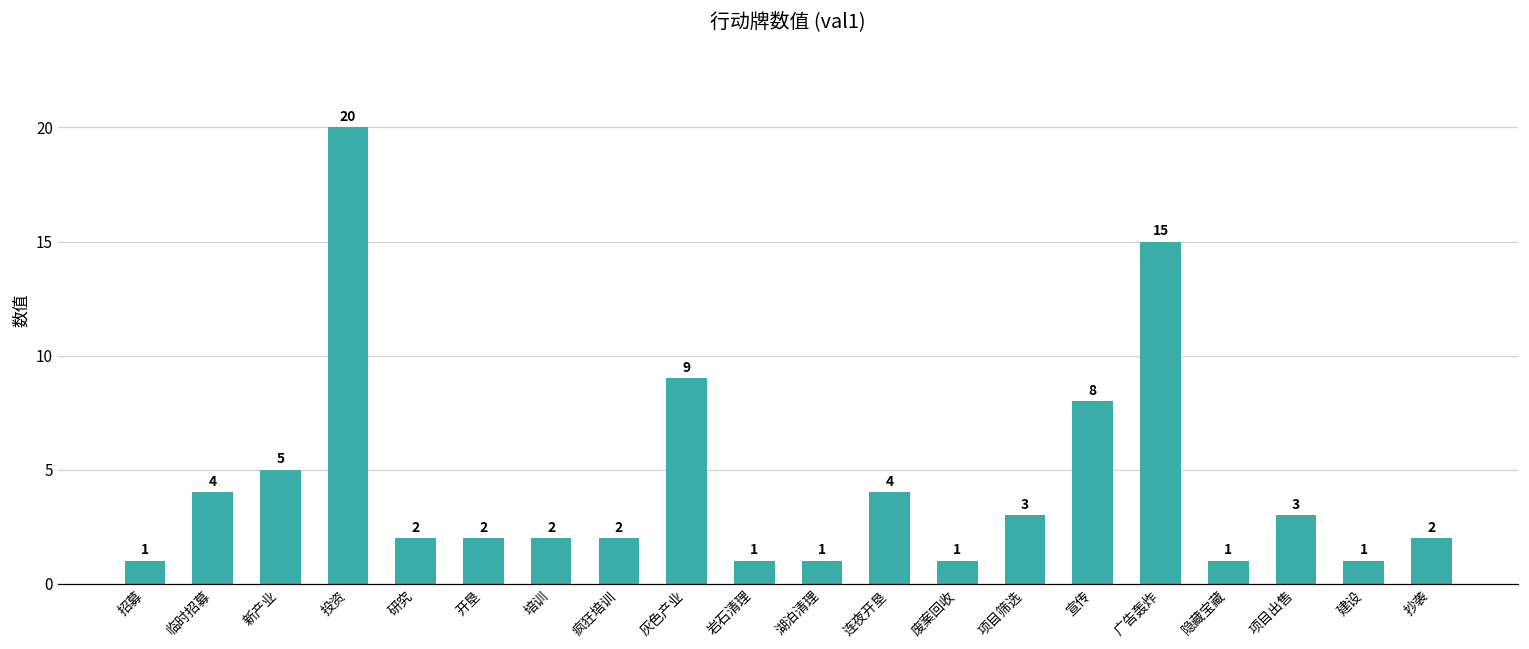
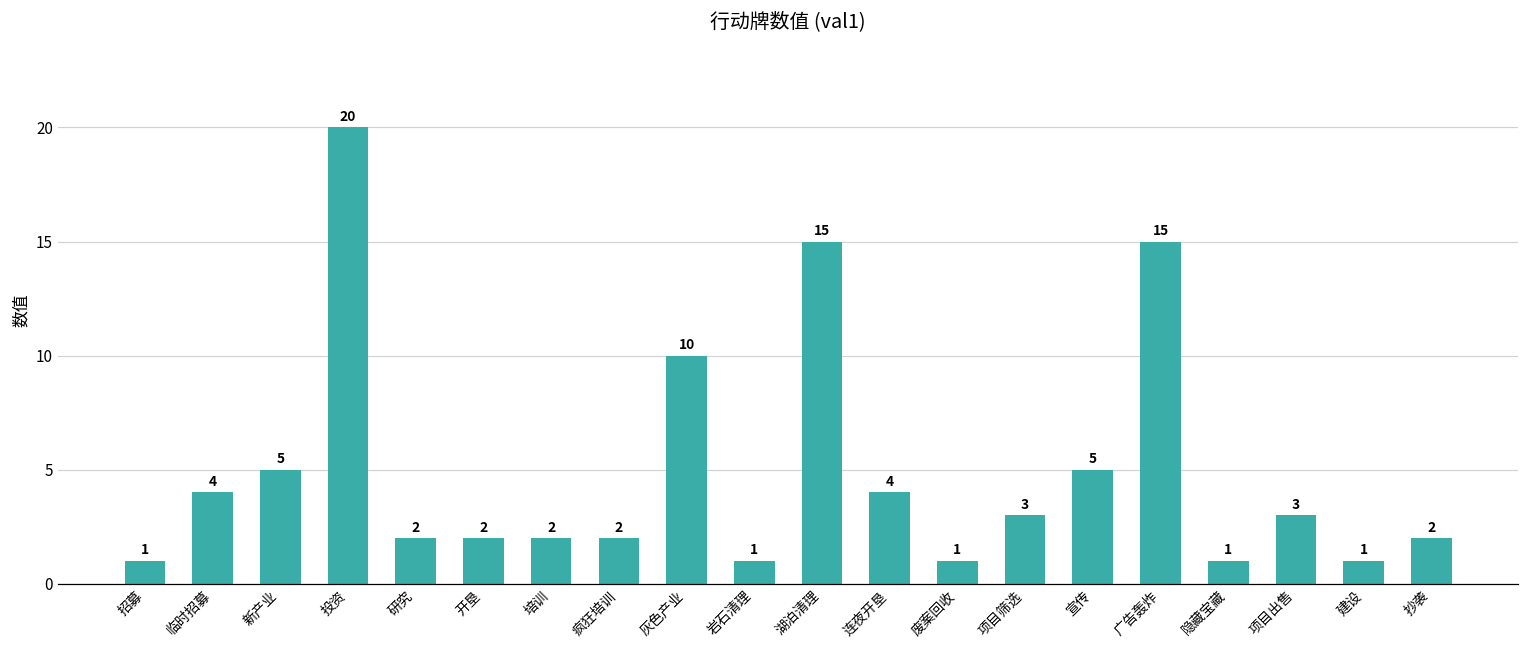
  {
    "招募": 1,
    "临时招募": 4,
    "新产业": 5,
    "投资": 20,
    "研究": 2,
    "开垦": 2,
    "培训": 2,
    "疯狂培训": 2,
-   "灰色产业": 9,
+   "灰色产业": 10,
    "岩石清理": 1,
-   "湖泊清理": 1,
+   "湖泊清理": 15,
    "连夜开垦": 4,
    "废案回收": 1,
    "项目筛选": 3,
-   "宣传": 8,
+   "宣传": 5,
    "广告轰炸": 15,
    "隐藏宝藏": 1,
    "项目出售": 3,
    "建设": 1,
    "抄袭": 2
  }
